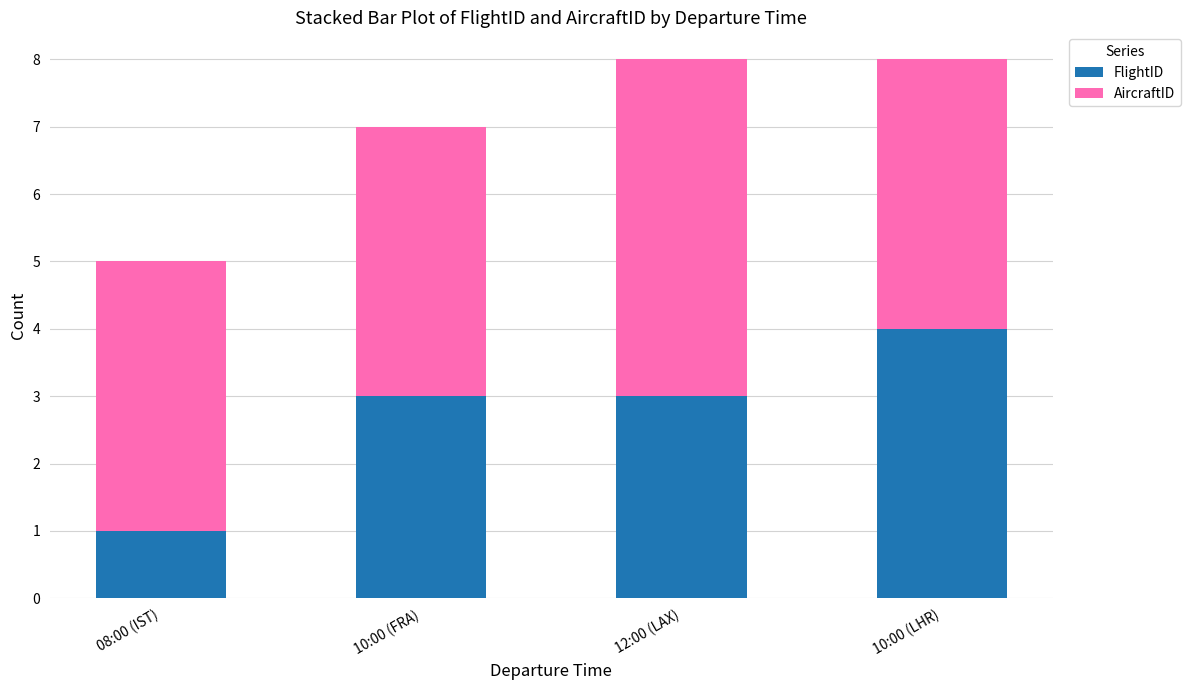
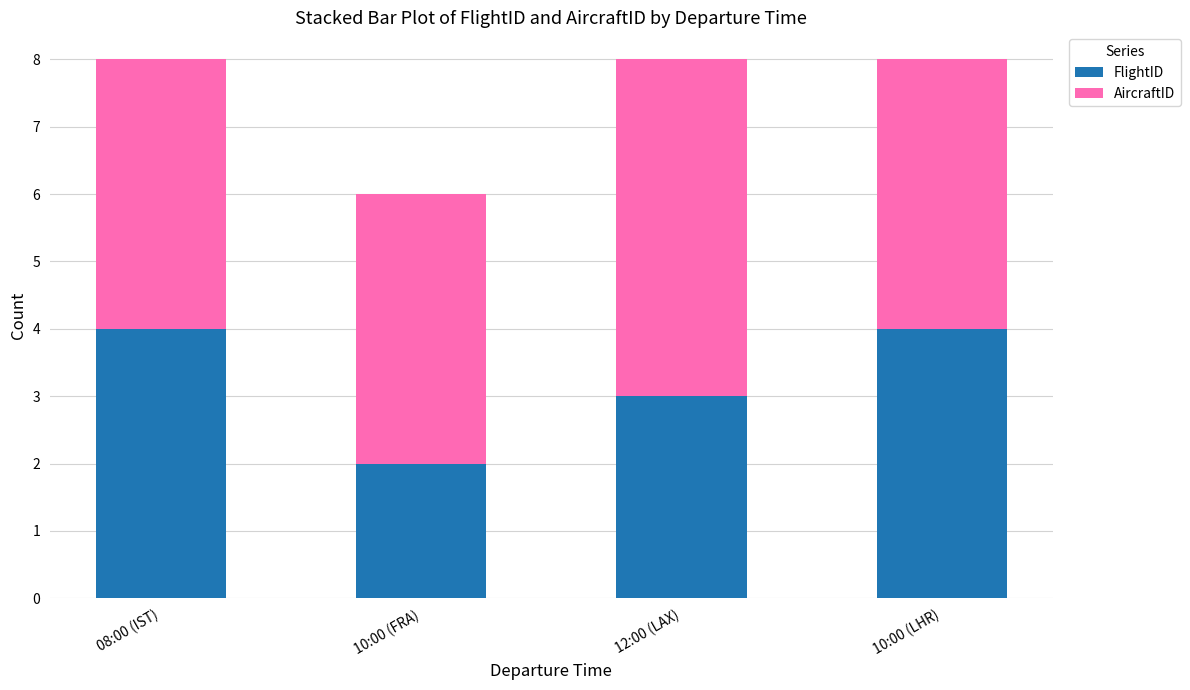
  {
    "FlightID": {
-     "08:00 (IST)": 1,
-     "10:00 (FRA)": 3,
+     "08:00 (IST)": 4,
+     "10:00 (FRA)": 2,
      "12:00 (LAX)": 3,
      "10:00 (LHR)": 4
    },
    "AircraftID": {
      "08:00 (IST)": 4,
      "10:00 (FRA)": 4,
      "12:00 (LAX)": 5,
      "10:00 (LHR)": 4
    }
  }
